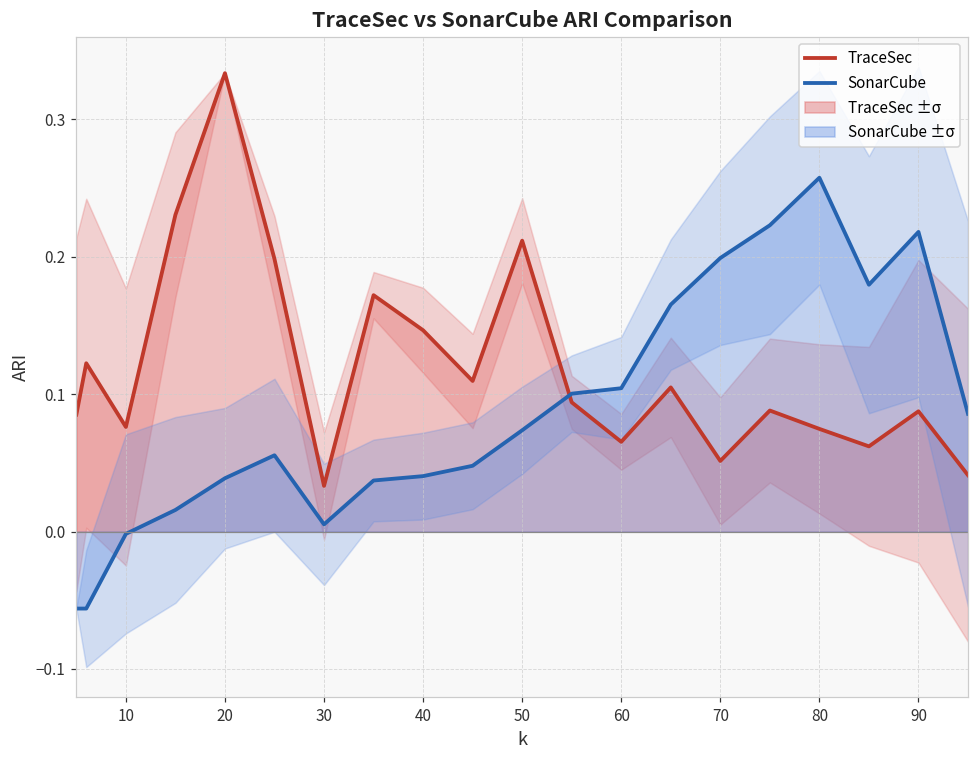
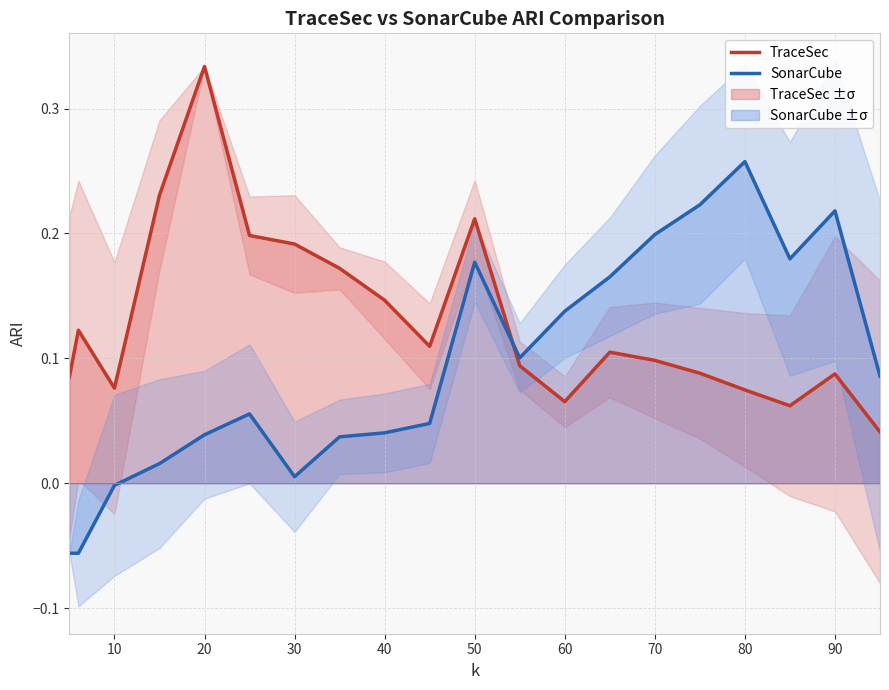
  {
    "TraceSec": {
      "10": 0.076,
-     "30": 0.033,
+     "30": 0.192,
      "40": 0.147,
      "50": 0.212,
      "60": 0.065,
-     "70": 0.051,
+     "70": 0.098,
      "80": 0.075,
      "90": 0.088
    },
    "SonarCube": {
-     "50": 0.074,
-     "60": 0.104
+     "50": 0.177,
+     "60": 0.138
    }
  }
